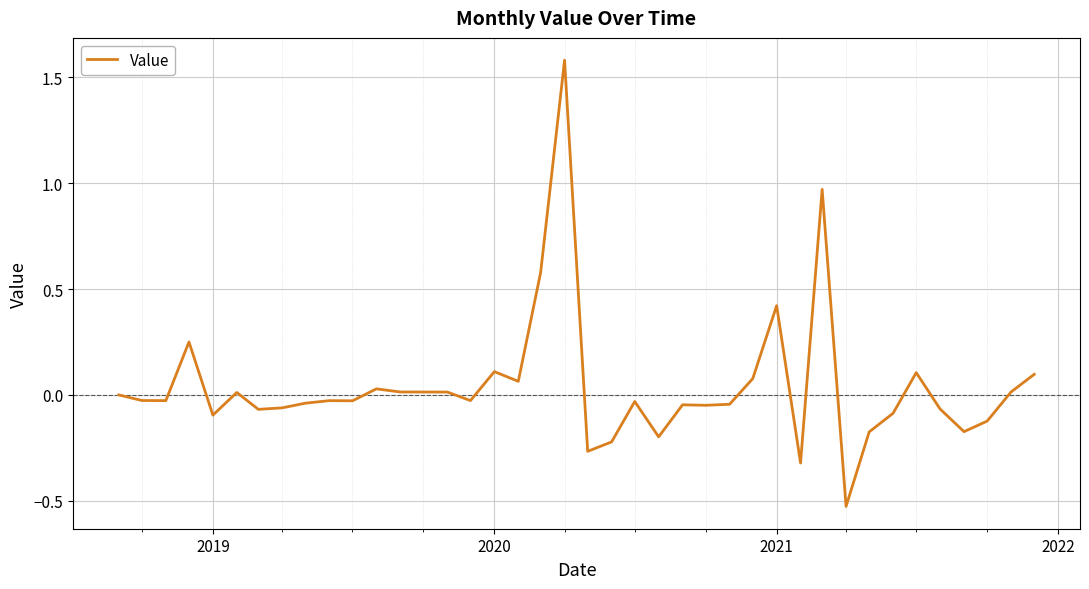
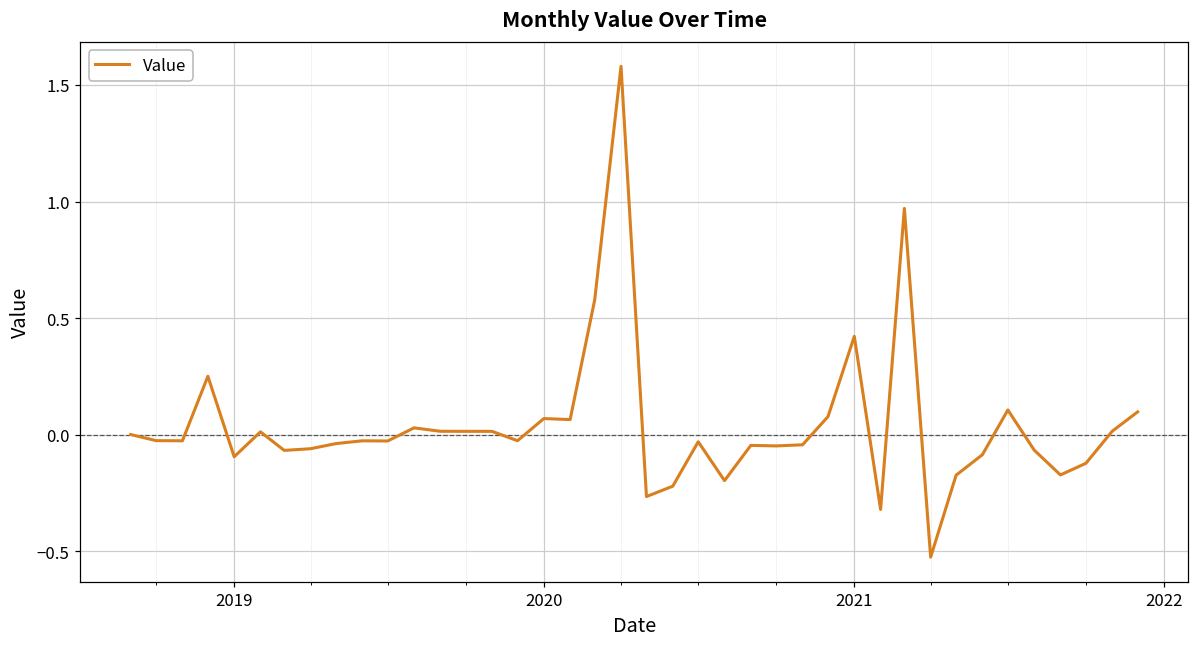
  {
    "2019": -0.10,
-   "2020": 0.11,
+   "2020": 0.07,
    "2021": 0.42
  }
